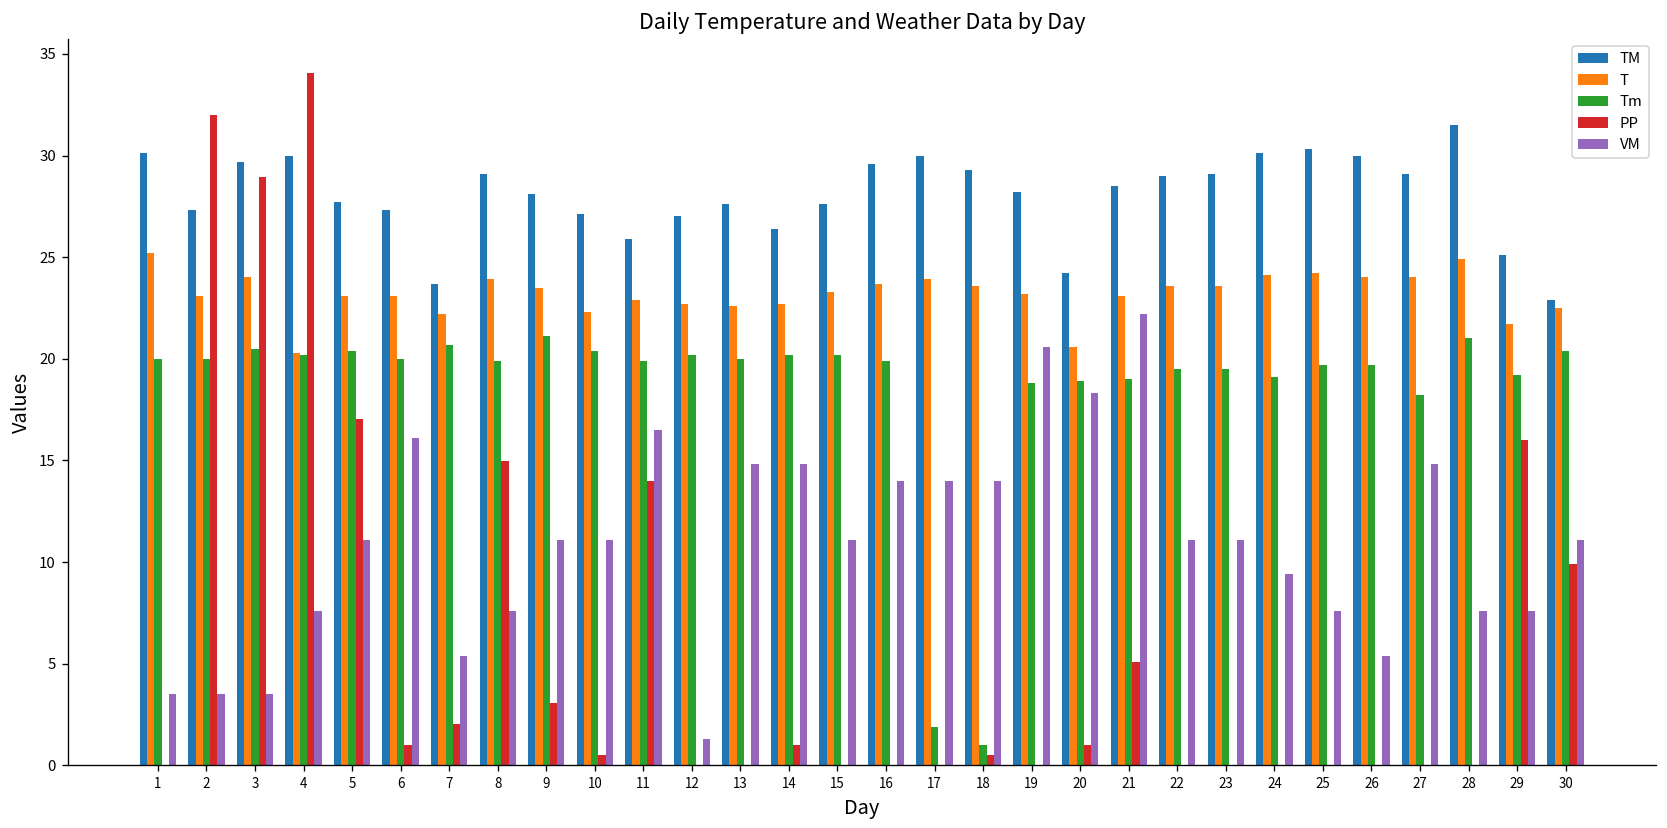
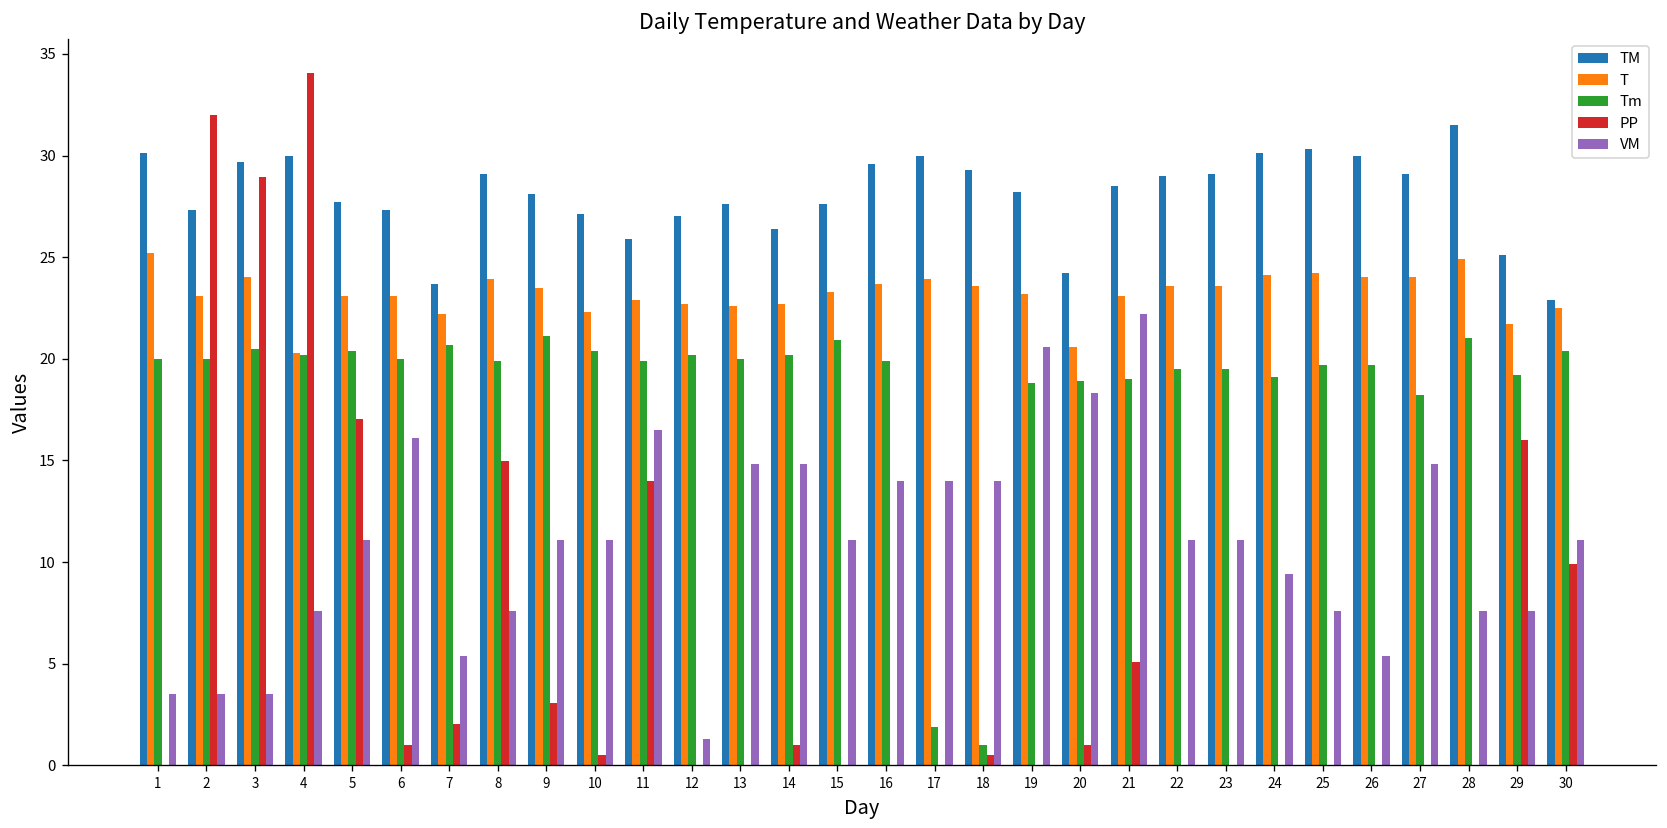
  {
    "TM": {
      "1": 30.1,
      "2": 27.3,
      "3": 29.7,
      "4": 30.0,
      "5": 27.7,
      "6": 27.3,
      "7": 23.7,
      "8": 29.1,
      "9": 28.1,
      "10": 27.1,
      "11": 25.9,
      "12": 27.0,
      "13": 27.6,
      "14": 26.4,
      "15": 27.6,
      "16": 29.6,
      "17": 30.0,
      "18": 29.3,
      "19": 28.2,
      "20": 24.2,
      "21": 28.5,
      "22": 29.0,
      "23": 29.1,
      "24": 30.1,
      "25": 30.3,
      "26": 30.0,
      "27": 29.1,
      "28": 31.5,
      "29": 25.1,
      "30": 22.9
    },
    "T": {
      "1": 25.2,
      "2": 23.1,
      "3": 24.0,
      "4": 20.3,
      "5": 23.1,
      "6": 23.1,
      "7": 22.2,
      "8": 23.9,
      "9": 23.5,
      "10": 22.3,
      "11": 22.9,
      "12": 22.7,
      "13": 22.6,
      "14": 22.7,
      "15": 23.3,
      "16": 23.7,
      "17": 23.9,
      "18": 23.6,
      "19": 23.2,
      "20": 20.6,
      "21": 23.1,
      "22": 23.6,
      "23": 23.6,
      "24": 24.1,
      "25": 24.2,
      "26": 24.0,
      "27": 24.0,
      "28": 24.9,
      "29": 21.7,
      "30": 22.5
    },
    "Tm": {
      "1": 20.0,
      "2": 20.0,
      "3": 20.5,
      "4": 20.2,
      "5": 20.4,
      "6": 20.0,
      "7": 20.7,
      "8": 19.9,
      "9": 21.1,
      "10": 20.4,
      "11": 19.9,
      "12": 20.2,
      "13": 20.0,
      "14": 20.2,
-     "15": 20.2,
+     "15": 20.9,
      "16": 19.9,
      "17": 1.9,
      "18": 1.0,
      "19": 18.8,
      "20": 18.9,
      "21": 19.0,
      "22": 19.5,
      "23": 19.5,
      "24": 19.1,
      "25": 19.7,
      "26": 19.7,
      "27": 18.2,
      "28": 21.0,
      "29": 19.2,
      "30": 20.4
    },
    "PP": {
      "1": 0.0,
      "2": 32.0,
      "3": 29.0,
      "4": 34.0,
      "5": 17.0,
      "6": 1.0,
      "7": 2.0,
      "8": 15.0,
      "9": 3.1,
      "10": 0.5,
      "11": 14.0,
      "12": 0.0,
      "13": 0.0,
      "14": 1.0,
      "15": 0.0,
      "16": 0.0,
      "17": 0.0,
      "18": 0.5,
      "19": 0.0,
      "20": 1.0,
      "21": 5.1,
      "22": 0.0,
      "23": 0.0,
      "24": 0.0,
      "25": 0.0,
      "26": 0.0,
      "27": 0.0,
      "28": 0.0,
      "29": 16.0,
      "30": 9.9
    },
    "VM": {
      "1": 3.5,
      "2": 3.5,
      "3": 3.5,
      "4": 7.6,
      "5": 11.1,
      "6": 16.1,
      "7": 5.4,
      "8": 7.6,
      "9": 11.1,
      "10": 11.1,
      "11": 16.5,
      "12": 1.3,
      "13": 14.8,
      "14": 14.8,
      "15": 11.1,
      "16": 14.0,
      "17": 14.0,
      "18": 14.0,
      "19": 20.6,
      "20": 18.3,
      "21": 22.2,
      "22": 11.1,
      "23": 11.1,
      "24": 9.4,
      "25": 7.6,
      "26": 5.4,
      "27": 14.8,
      "28": 7.6,
      "29": 7.6,
      "30": 11.1
    }
  }
